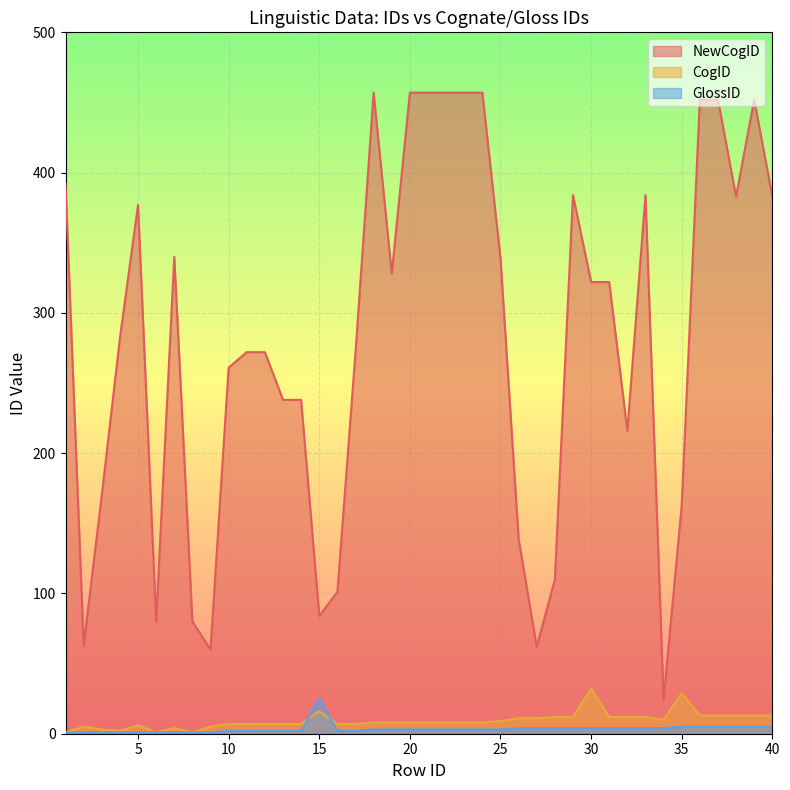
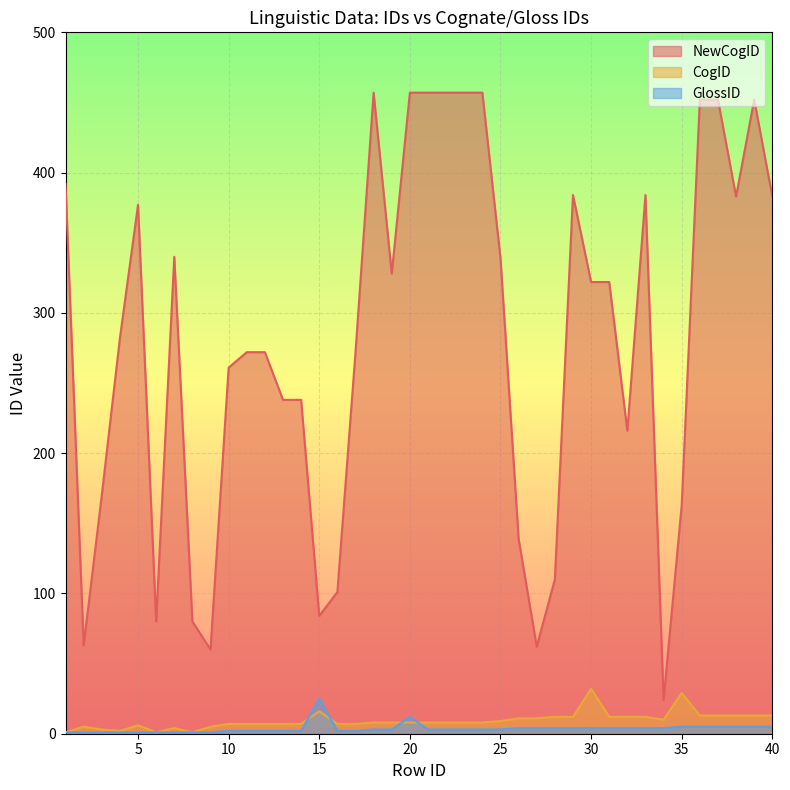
  {
    "NewCogID": {
      "5": 377,
      "10": 261,
      "15": 84,
      "20": 457,
      "25": 339,
      "30": 322,
      "35": 163,
      "40": 383
    },
    "CogID": {
      "5": 6,
      "10": 7,
      "15": 16,
      "20": 8,
      "25": 9,
      "30": 32,
      "35": 29,
      "40": 13
    },
    "GlossID": {
      "5": 1,
      "10": 2,
      "15": 25,
-     "20": 3,
+     "20": 12,
      "25": 3,
      "30": 4,
      "35": 5,
      "40": 5
    }
  }
